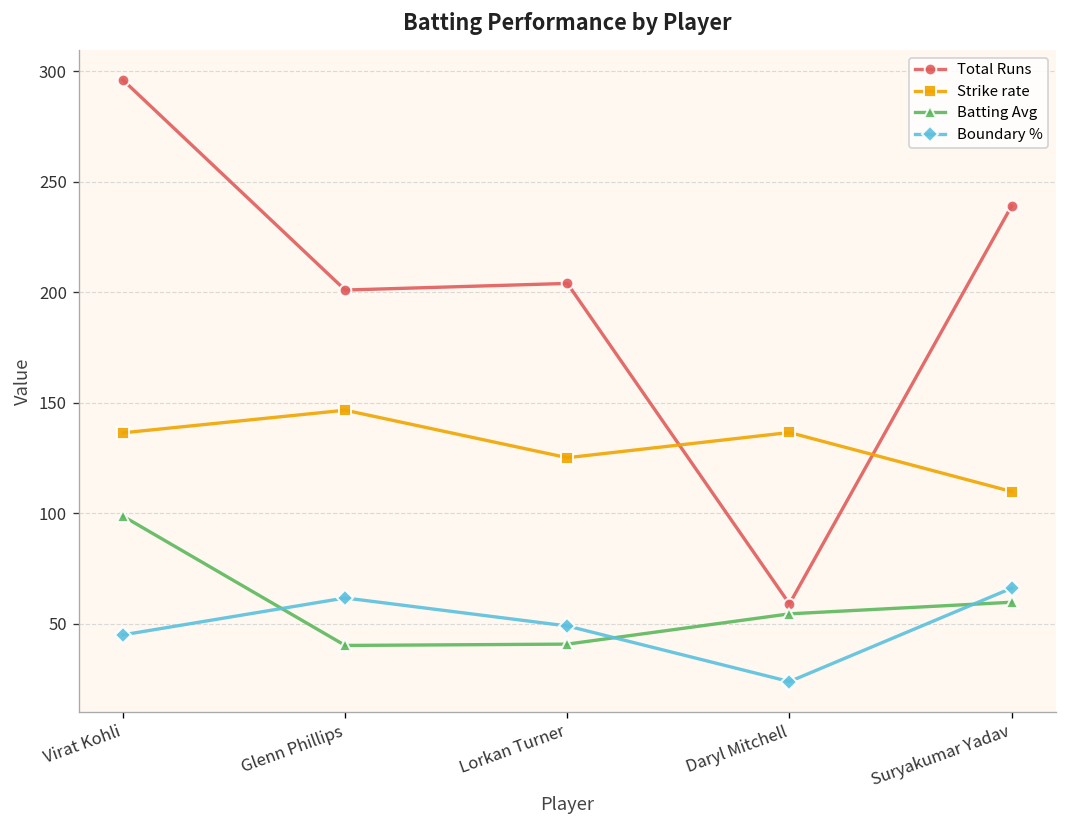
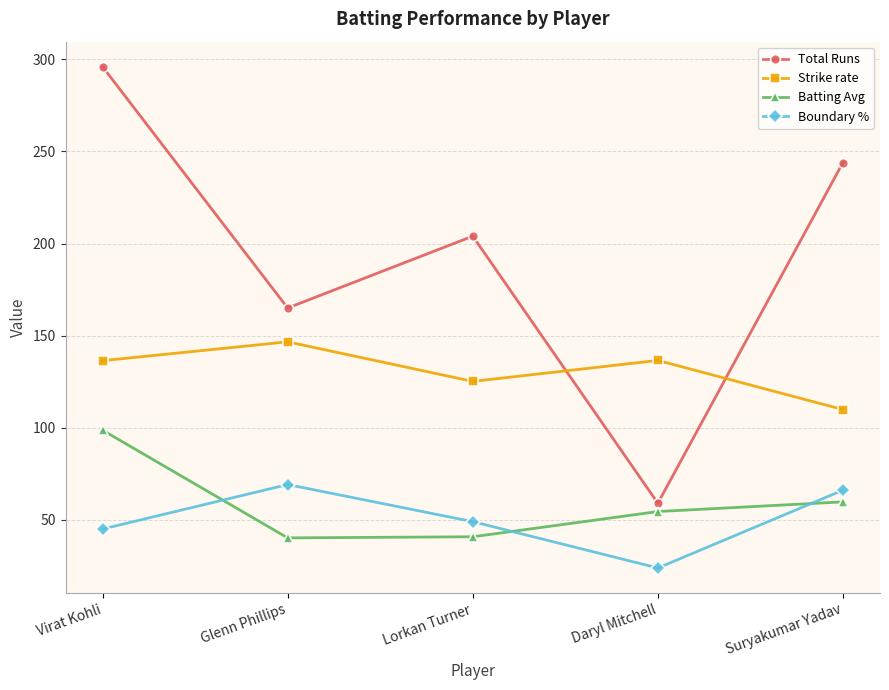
  {
    "Total Runs": {
      "Virat Kohli": 296,
-     "Glenn Phillips": 201,
+     "Glenn Phillips": 165,
      "Lorkan Turner": 204,
      "Daryl Mitchell": 59,
-     "Suryakumar Yadav": 239
+     "Suryakumar Yadav": 244
    },
    "Strike rate": {
      "Virat Kohli": 136,
      "Glenn Phillips": 147,
      "Lorkan Turner": 125,
      "Daryl Mitchell": 137,
      "Suryakumar Yadav": 110
    },
    "Batting Avg": {
      "Virat Kohli": 99,
      "Glenn Phillips": 40,
      "Lorkan Turner": 41,
      "Daryl Mitchell": 55,
      "Suryakumar Yadav": 60
    },
    "Boundary %": {
      "Virat Kohli": 45,
-     "Glenn Phillips": 62,
+     "Glenn Phillips": 69,
      "Lorkan Turner": 49,
      "Daryl Mitchell": 24,
      "Suryakumar Yadav": 66
    }
  }
